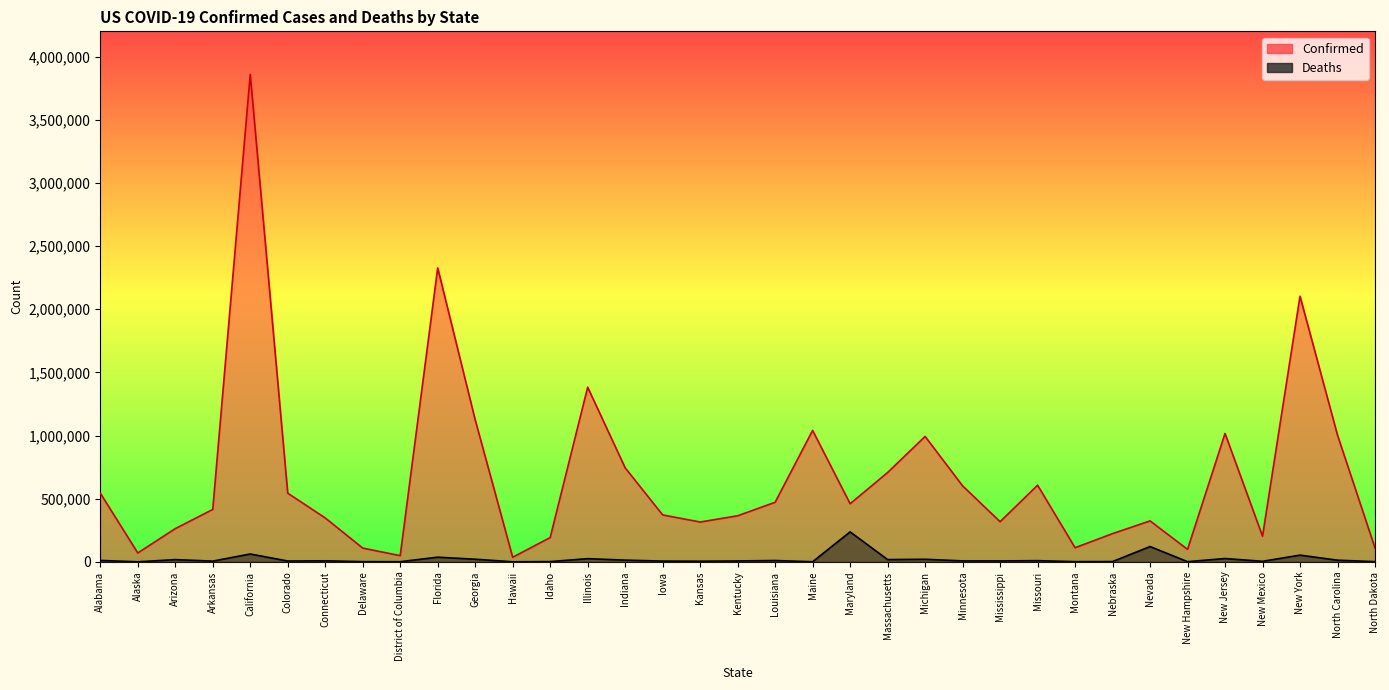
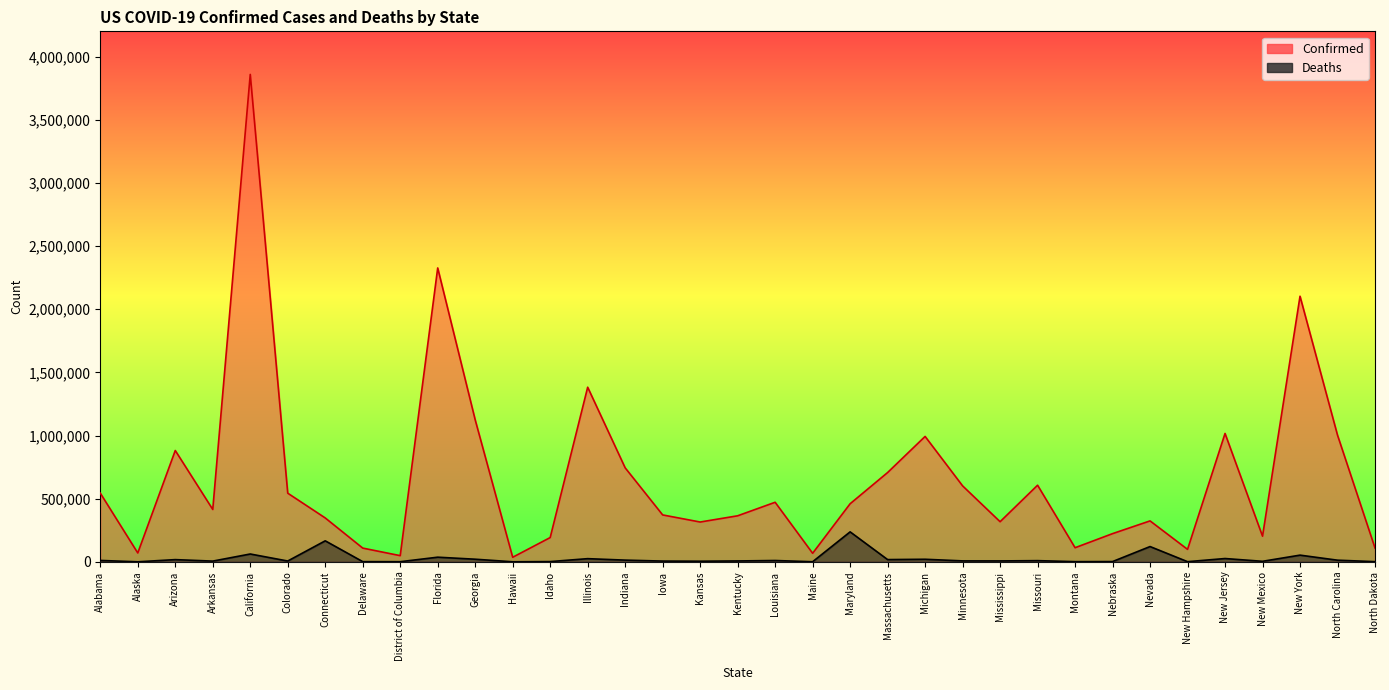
  {
    "Confirmed": {
      "Alabama": "540,000",
      "Alaska": "70,000",
-     "Arizona": "260,000",
+     "Arizona": "880,000",
      "Arkansas": "410,000",
      "California": "3,860,000",
      "Colorado": "540,000",
      "Connecticut": "350,000",
      "Delaware": "110,000",
      "District of Columbia": "50,000",
      "Florida": "2,330,000",
      "Georgia": "1,120,000",
      "Hawaii": "40,000",
      "Idaho": "190,000",
      "Illinois": "1,380,000",
      "Indiana": "740,000",
      "Iowa": "370,000",
      "Kansas": "320,000",
      "Kentucky": "360,000",
      "Louisiana": "470,000",
-     "Maine": "1,040,000",
+     "Maine": "70,000",
      "Maryland": "460,000",
      "Massachusetts": "710,000",
      "Michigan": "990,000",
      "Minnesota": "600,000",
      "Mississippi": "320,000",
      "Missouri": "610,000",
      "Montana": "110,000",
      "Nebraska": "220,000",
      "Nevada": "320,000",
      "New Hampshire": "100,000",
      "New Jersey": "1,020,000",
      "New Mexico": "200,000",
      "New York": "2,100,000",
      "North Carolina": "1,000,000",
      "North Dakota": "110,000"
    },
    "Deaths": {
      "Alabama": "10,000",
      "Alaska": "0",
      "Arizona": "20,000",
      "Arkansas": "10,000",
      "California": "60,000",
      "Colorado": "10,000",
-     "Connecticut": "10,000",
+     "Connecticut": "170,000",
      "Delaware": "0",
      "District of Columbia": "0",
      "Florida": "40,000",
      "Georgia": "20,000",
      "Hawaii": "0",
      "Idaho": "0",
      "Illinois": "30,000",
      "Indiana": "10,000",
      "Iowa": "10,000",
      "Kansas": "10,000",
      "Kentucky": "10,000",
      "Louisiana": "10,000",
      "Maine": "0",
      "Maryland": "240,000",
      "Massachusetts": "20,000",
      "Michigan": "20,000",
      "Minnesota": "10,000",
      "Mississippi": "10,000",
      "Missouri": "10,000",
      "Montana": "0",
      "Nebraska": "0",
      "Nevada": "120,000",
      "New Hampshire": "0",
      "New Jersey": "30,000",
      "New Mexico": "0",
      "New York": "50,000",
      "North Carolina": "10,000",
      "North Dakota": "0"
    }
  }
